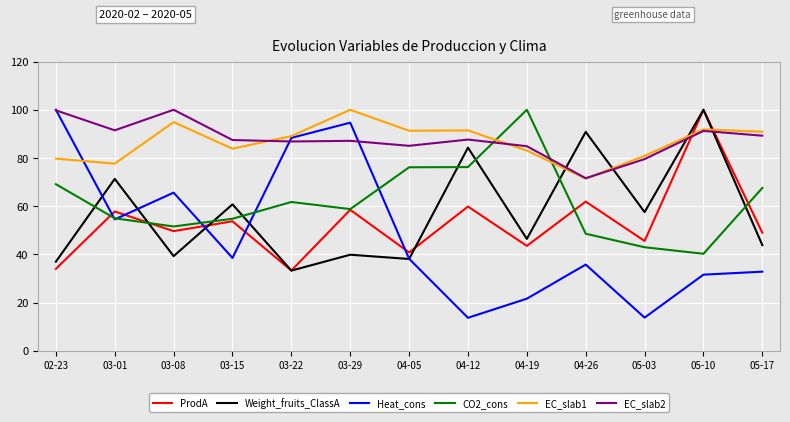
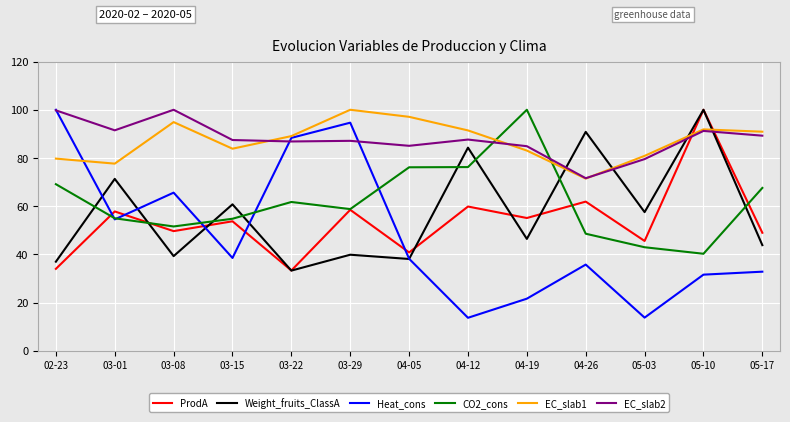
  {
    "ProdA": {
      "02-23": 34,
      "03-01": 58,
      "03-08": 50,
      "04-05": 41,
      "04-12": 60,
-     "04-19": 44,
+     "04-19": 55,
      "04-26": 62,
      "05-03": 46,
      "05-17": 49
    },
    "Weight_fruits_ClassA": {
      "02-23": 37,
      "03-01": 71,
      "03-08": 39,
      "03-15": 61,
      "03-29": 40,
      "04-12": 84,
      "04-19": 46,
      "04-26": 91,
      "05-03": 58,
      "05-17": 44
    },
    "Heat_cons": {
      "03-08": 66,
      "03-15": 39,
      "03-29": 95,
      "04-12": 14,
      "04-19": 22,
      "04-26": 36,
      "05-03": 14,
      "05-10": 32,
      "05-17": 33
    },
    "CO2_cons": {
      "02-23": 69,
      "03-08": 52,
      "03-22": 62,
      "04-05": 76,
      "04-12": 76,
      "04-19": 100,
      "04-26": 49,
      "05-03": 43,
      "05-10": 40,
      "05-17": 68
    },
    "EC_slab1": {
      "02-23": 80,
      "03-01": 78,
      "03-08": 95,
      "03-15": 84,
      "03-29": 100,
-     "04-05": 91,
+     "04-05": 97,
      "04-12": 91,
      "04-19": 83,
      "05-03": 81,
      "05-17": 91
    },
    "EC_slab2": {
      "03-01": 91,
      "03-08": 100,
      "03-15": 87,
      "03-22": 87,
      "03-29": 87,
      "04-05": 85,
      "04-12": 88,
      "04-19": 85,
      "05-03": 80,
      "05-17": 89
    }
  }
